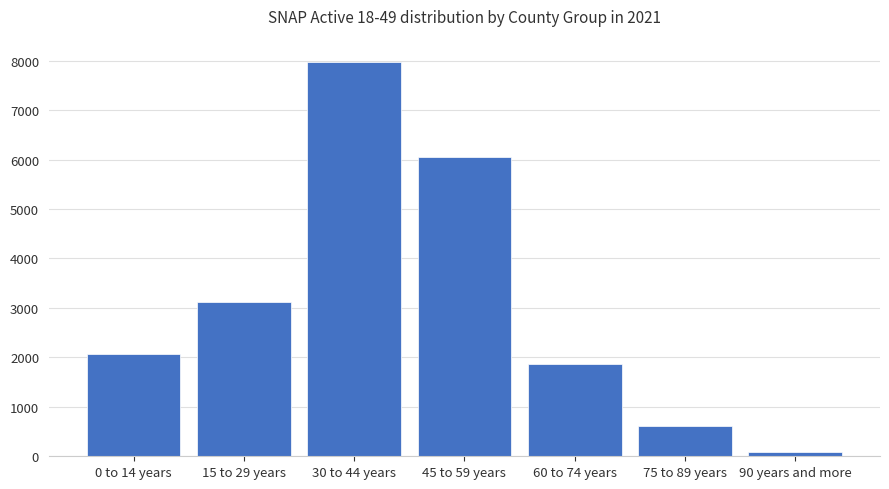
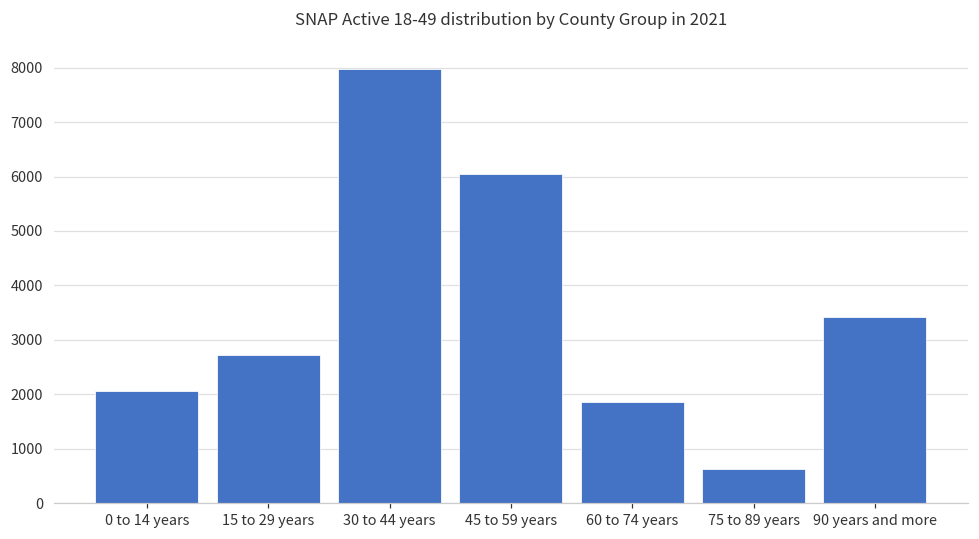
  {
    "0 to 14 years": 2100,
-   "15 to 29 years": 3100,
+   "15 to 29 years": 2700,
    "30 to 44 years": 8000,
    "45 to 59 years": 6000,
    "60 to 74 years": 1900,
    "75 to 89 years": 600,
-   "90 years and more": 100
+   "90 years and more": 3400
  }
